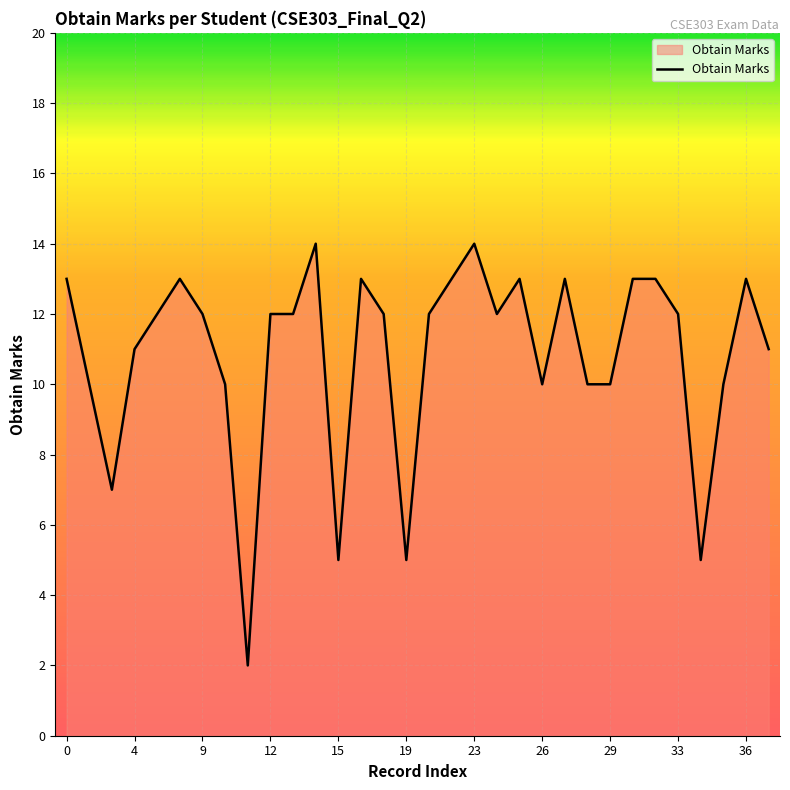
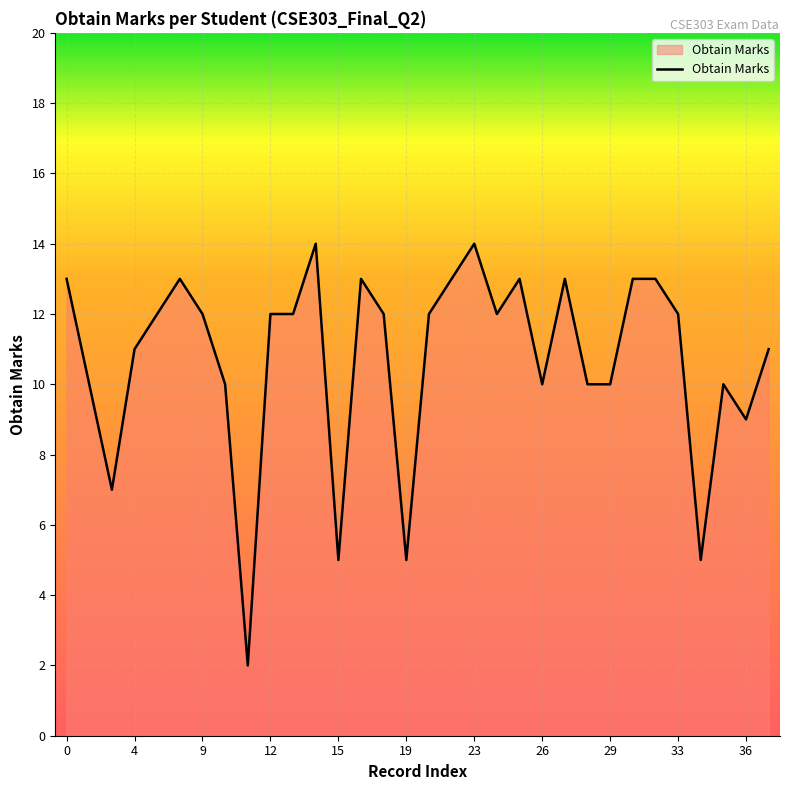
  {
    "0": 13,
    "4": 11,
    "9": 12,
    "12": 12,
    "15": 5,
    "19": 5,
    "23": 14,
    "26": 10,
    "29": 10,
    "33": 12,
-   "36": 13
+   "36": 9
  }
